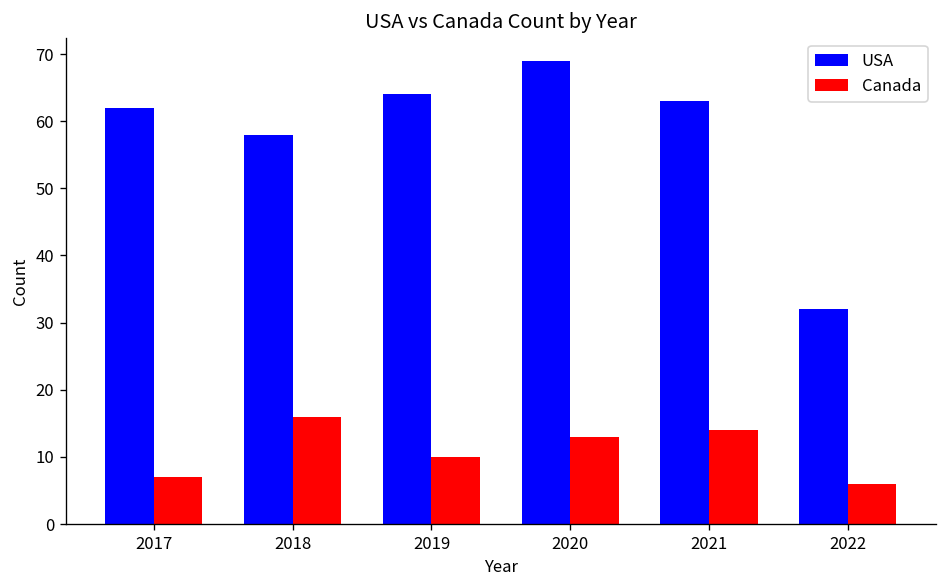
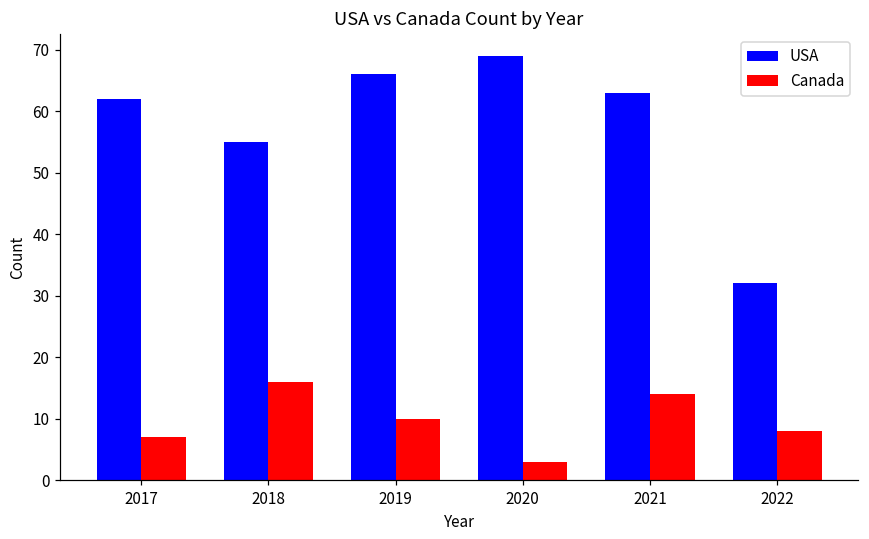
  {
    "USA": {
      "2017": 62,
-     "2018": 58,
-     "2019": 64,
+     "2018": 55,
+     "2019": 66,
      "2020": 69,
      "2021": 63,
      "2022": 32
    },
    "Canada": {
      "2017": 7,
      "2018": 16,
      "2019": 10,
-     "2020": 13,
+     "2020": 3,
      "2021": 14,
-     "2022": 6
+     "2022": 8
    }
  }
